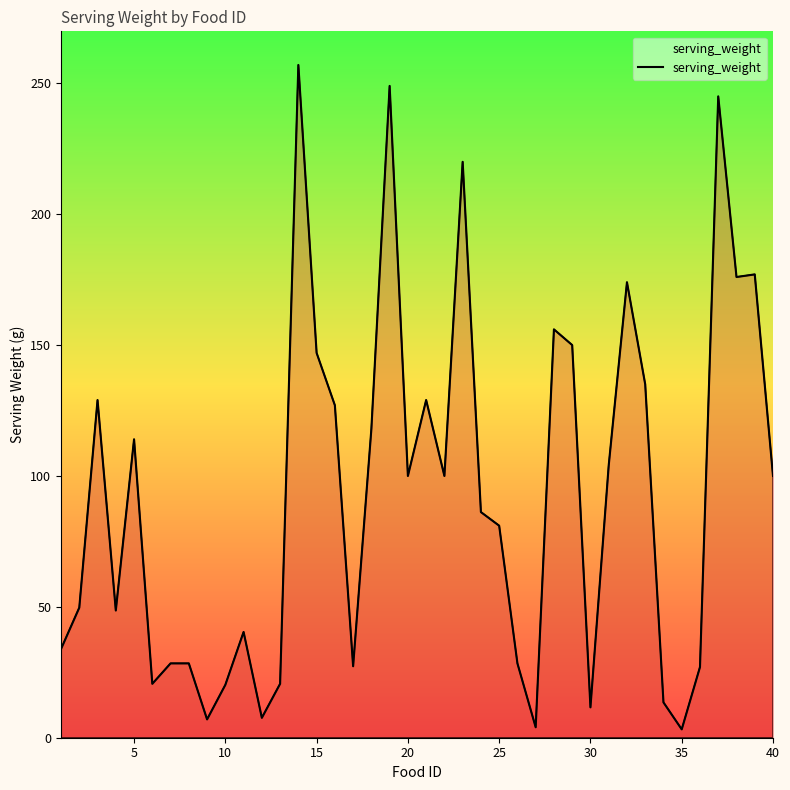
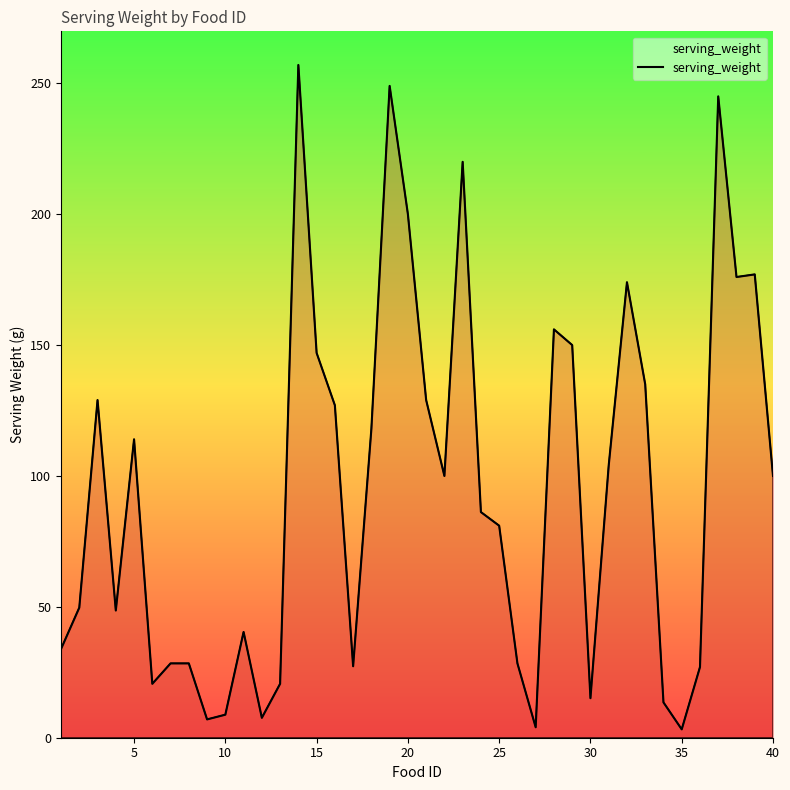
  {
    "5": 114,
-   "10": 20,
+   "10": 9,
    "15": 147,
-   "20": 100,
+   "20": 200,
    "25": 81,
-   "30": 12,
+   "30": 15,
    "35": 3,
    "40": 100
  }
